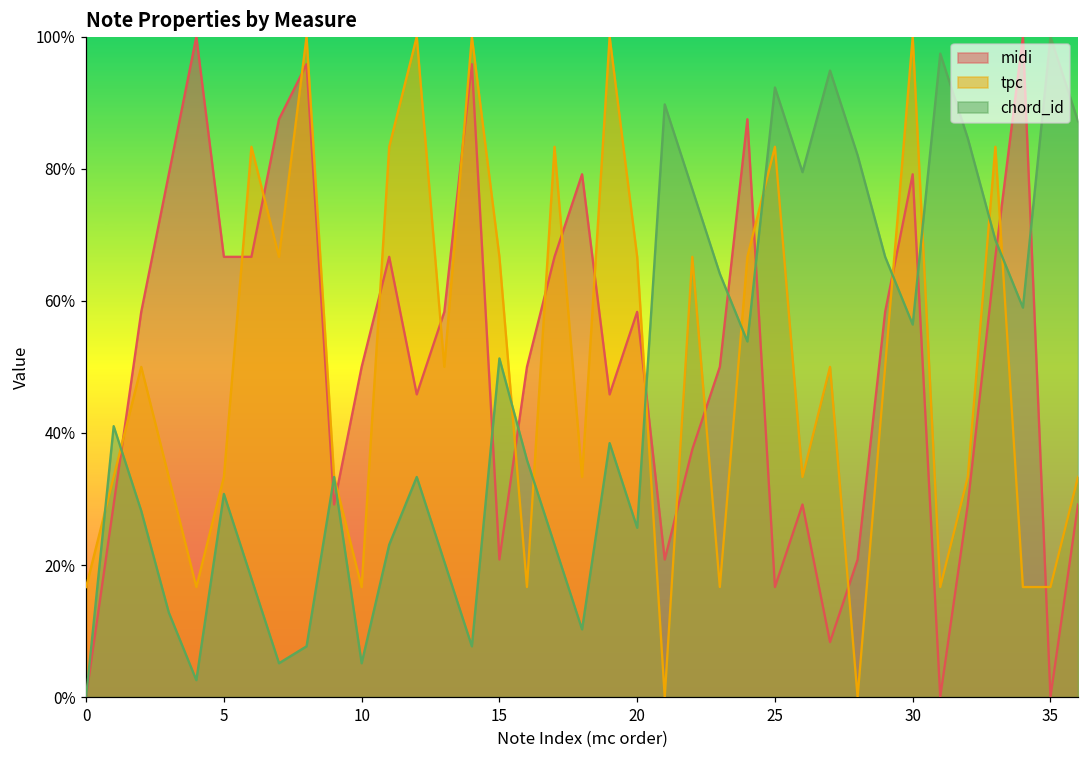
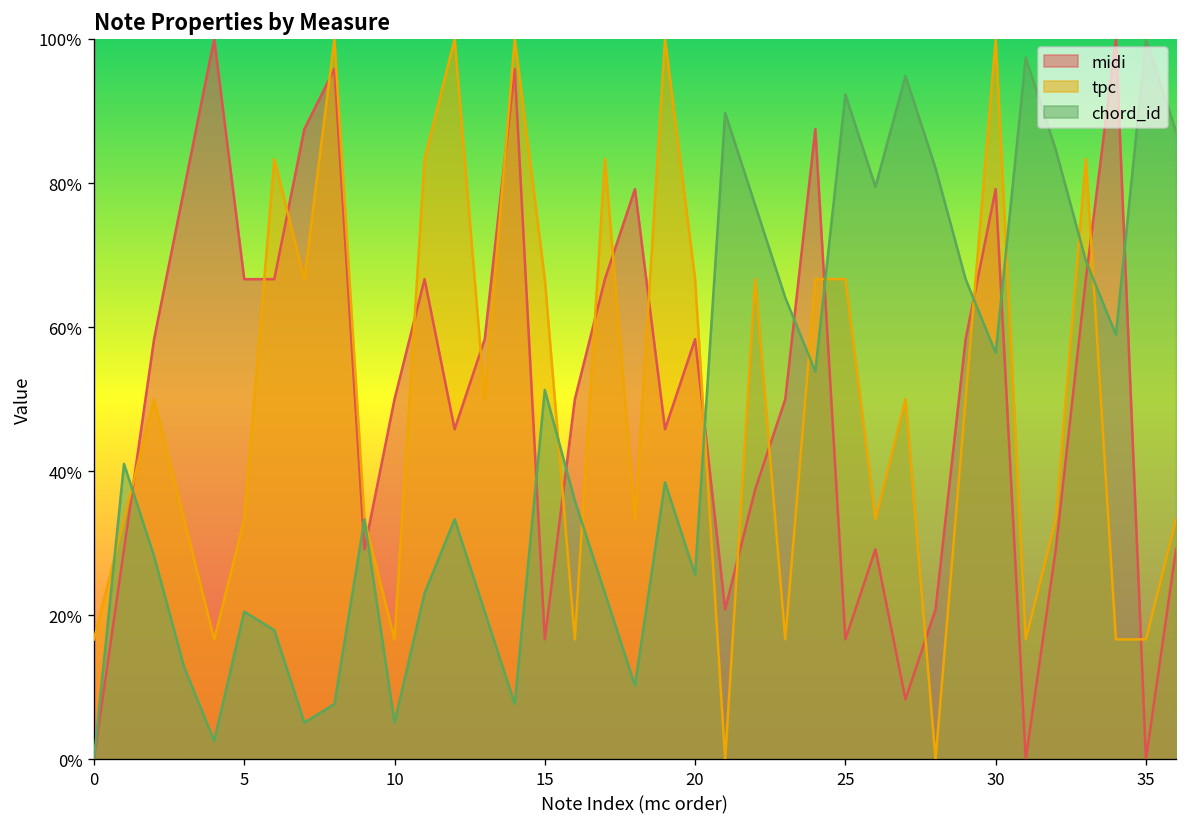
  {
    "midi": {
      "5": "67%",
      "10": "50%",
-     "15": "21%",
+     "15": "17%",
      "20": "58%",
      "25": "17%",
      "30": "79%",
      "35": "0%"
    },
    "tpc": {
      "0": "17%",
      "5": "33%",
      "10": "17%",
      "15": "67%",
      "20": "67%",
-     "25": "83%",
+     "25": "67%",
      "30": "100%",
      "35": "17%"
    },
    "chord_id": {
-     "5": "31%",
+     "5": "21%",
      "10": "5%",
      "15": "51%",
      "20": "26%",
      "25": "92%",
      "30": "56%",
      "35": "100%"
    }
  }
